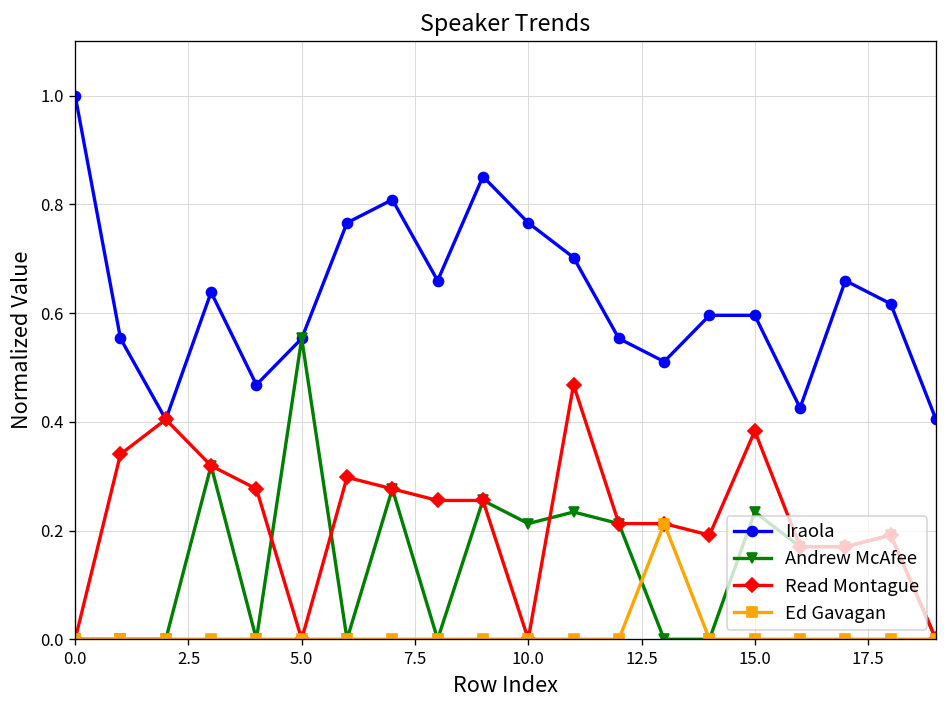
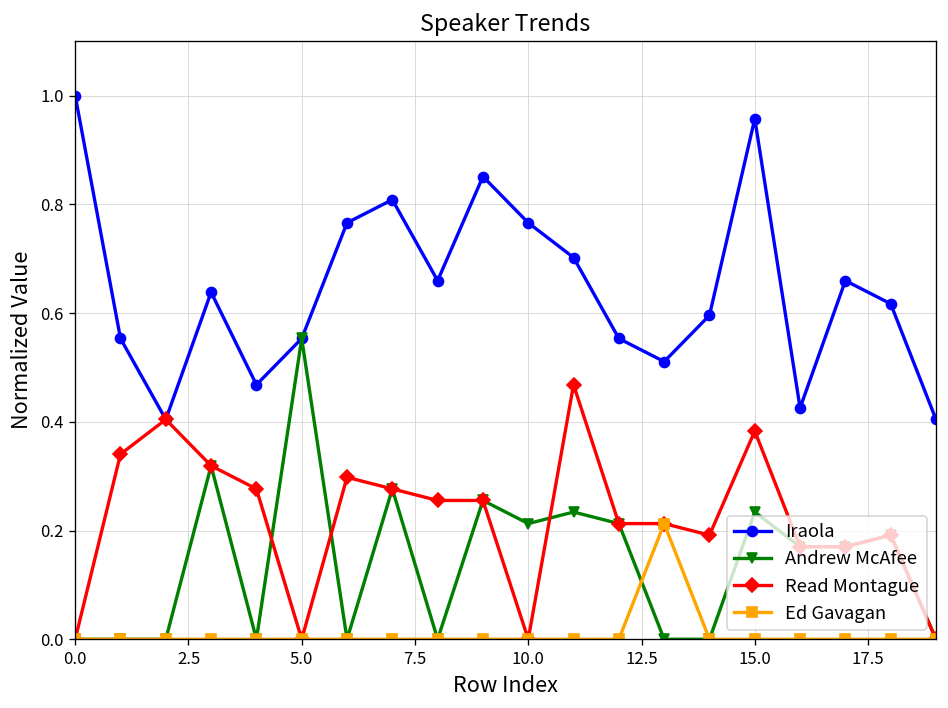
  {
    "Iraola": {
      "0.0": 1.00,
      "10.0": 0.77,
-     "15.0": 0.60
+     "15.0": 0.96
    },
    "Andrew McAfee": {
      "10.0": 0.21
    },
    "Read Montague": {
      "15.0": 0.38
    },
    "Ed Gavagan": {
      "15.0": 0.00
    }
  }
